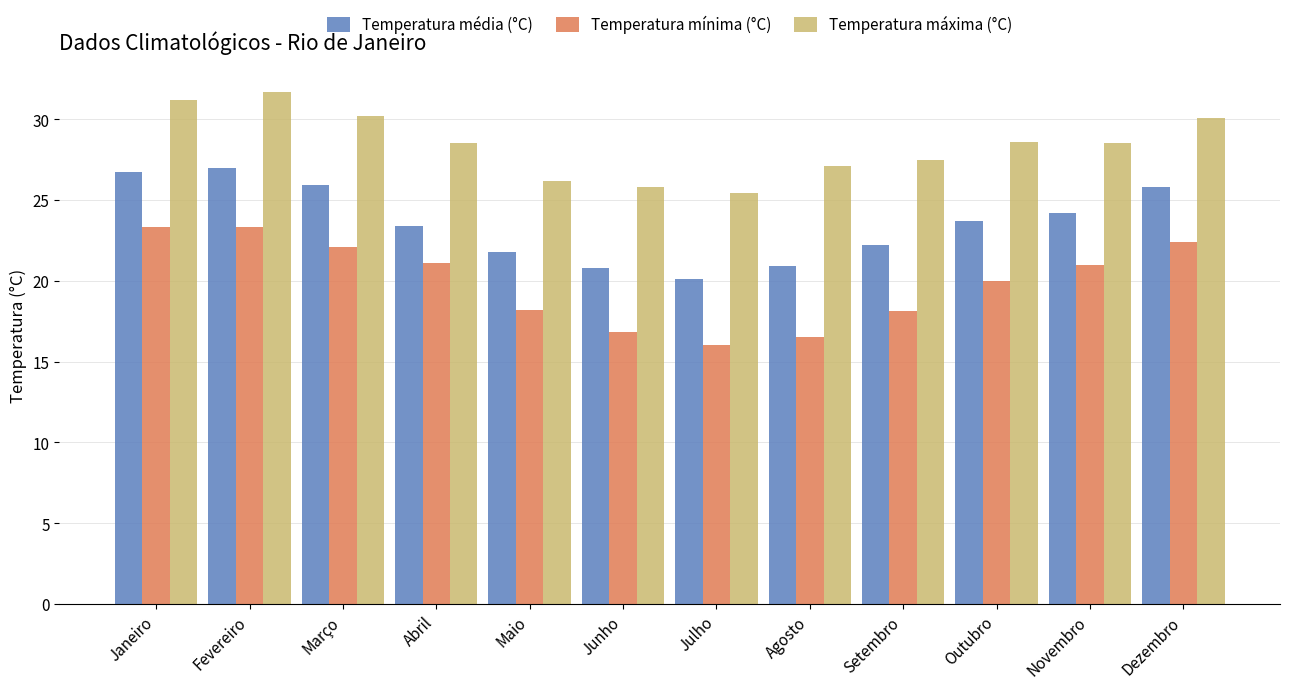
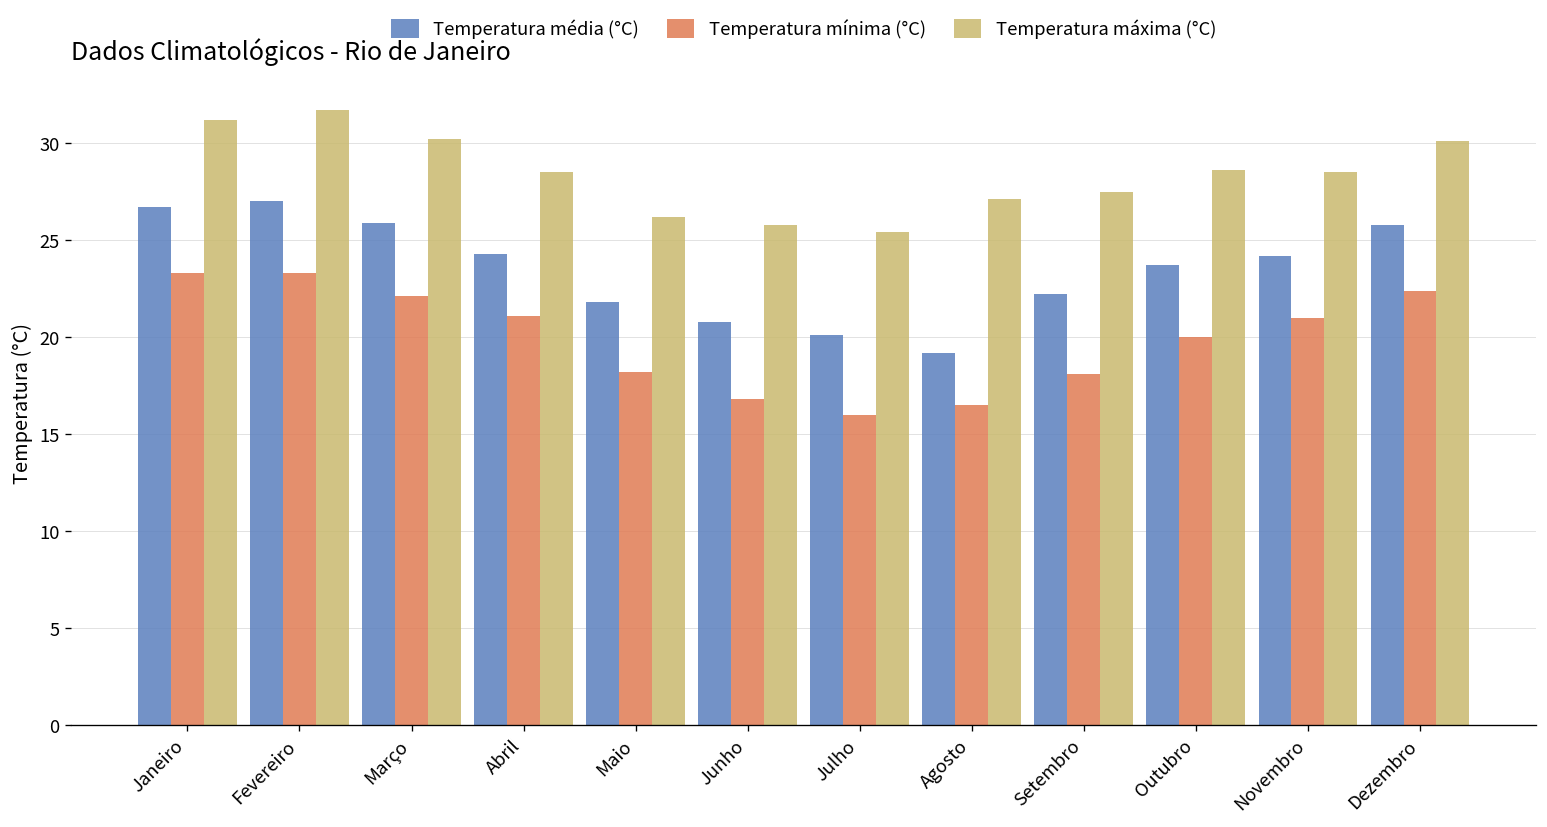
  {
    "Temperatura média (°C)": {
      "Janeiro": 26.7,
      "Fevereiro": 27.0,
      "Março": 25.9,
-     "Abril": 23.4,
+     "Abril": 24.3,
      "Maio": 21.8,
      "Junho": 20.8,
      "Julho": 20.1,
-     "Agosto": 20.9,
+     "Agosto": 19.2,
      "Setembro": 22.2,
      "Outubro": 23.7,
      "Novembro": 24.2,
      "Dezembro": 25.8
    },
    "Temperatura mínima (°C)": {
      "Janeiro": 23.3,
      "Fevereiro": 23.3,
      "Março": 22.1,
      "Abril": 21.1,
      "Maio": 18.2,
      "Junho": 16.8,
      "Julho": 16.0,
      "Agosto": 16.5,
      "Setembro": 18.1,
      "Outubro": 20.0,
      "Novembro": 21.0,
      "Dezembro": 22.4
    },
    "Temperatura máxima (°C)": {
      "Janeiro": 31.2,
      "Fevereiro": 31.7,
      "Março": 30.2,
      "Abril": 28.5,
      "Maio": 26.2,
      "Junho": 25.8,
      "Julho": 25.4,
      "Agosto": 27.1,
      "Setembro": 27.5,
      "Outubro": 28.6,
      "Novembro": 28.5,
      "Dezembro": 30.1
    }
  }
